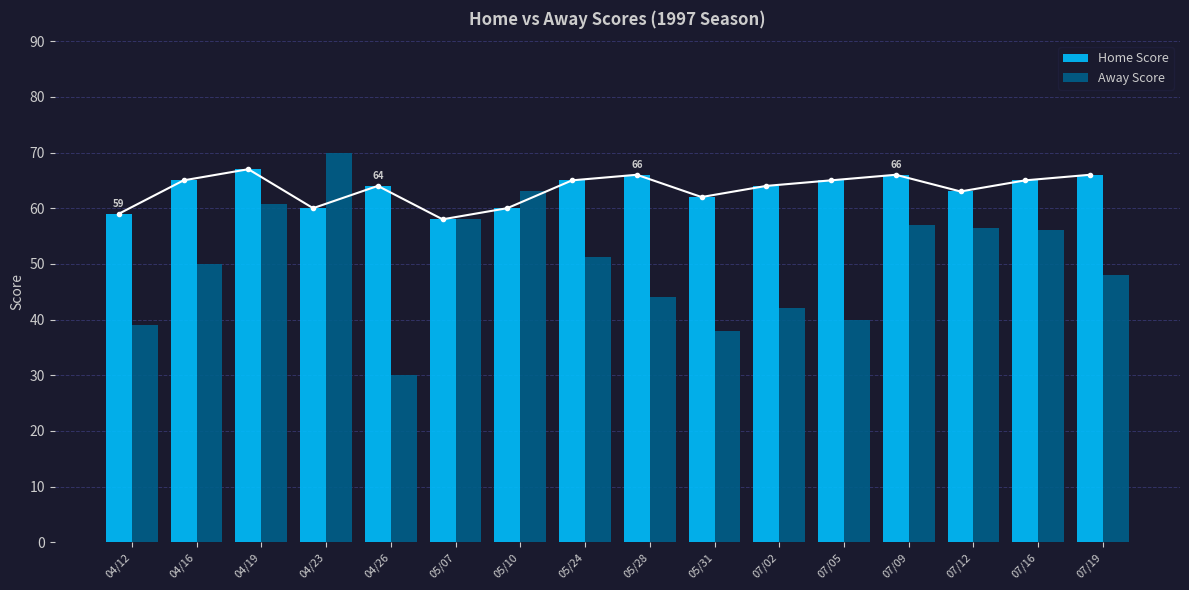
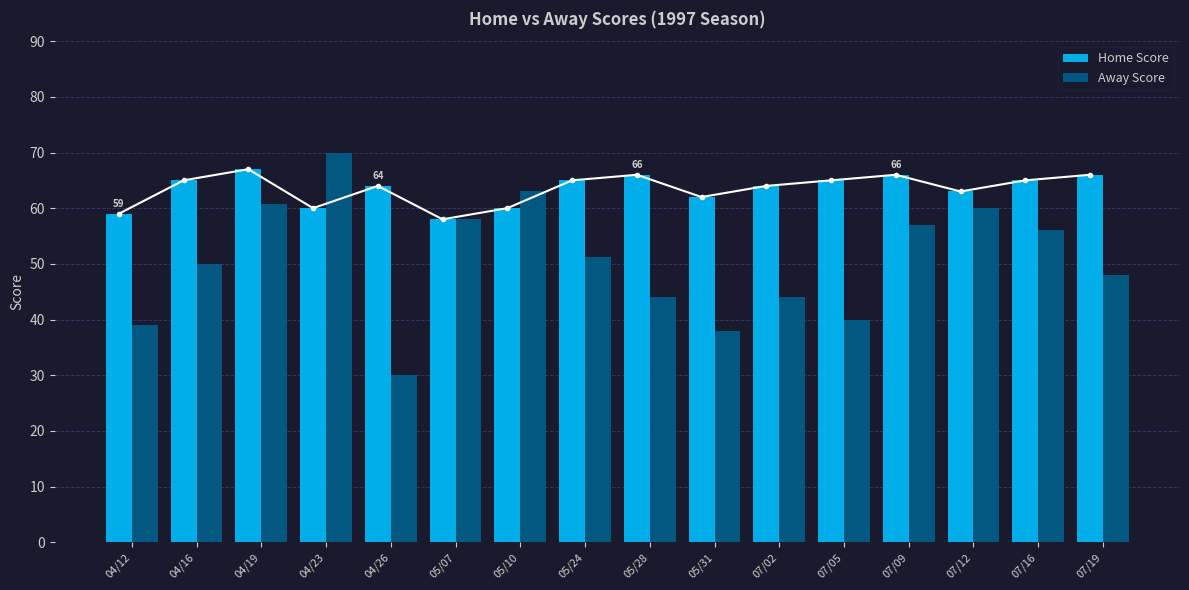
  {
    "Home Score": {
      "04/12": 59,
      "04/26": 64,
      "05/28": 66,
      "07/09": 66
    },
    "Away Score": {
      "04/12": 39,
      "04/16": 50,
      "04/19": 61,
      "04/23": 70,
      "04/26": 30,
      "05/07": 58,
      "05/10": 63,
      "05/24": 51,
      "05/28": 44,
      "05/31": 38,
-     "07/02": 42,
+     "07/02": 44,
      "07/05": 40,
      "07/09": 57,
-     "07/12": 56,
+     "07/12": 60,
      "07/16": 56,
      "07/19": 48
    }
  }
